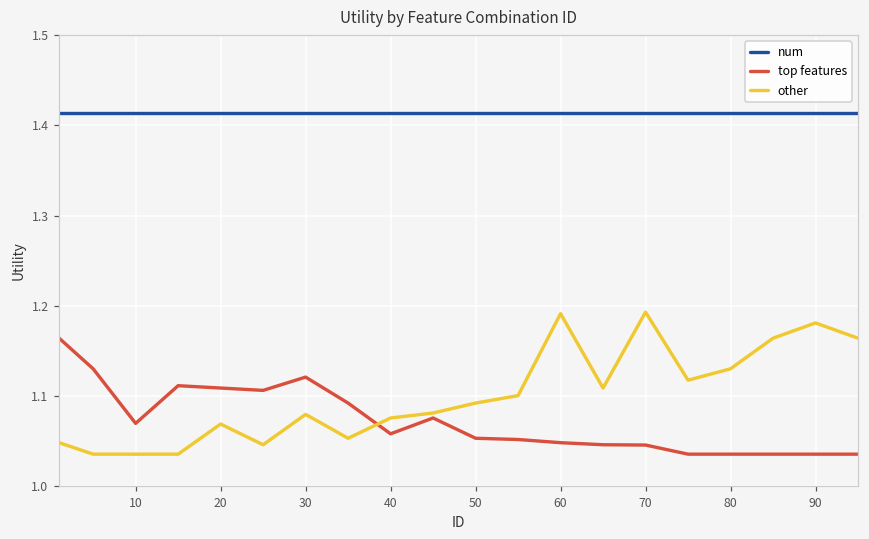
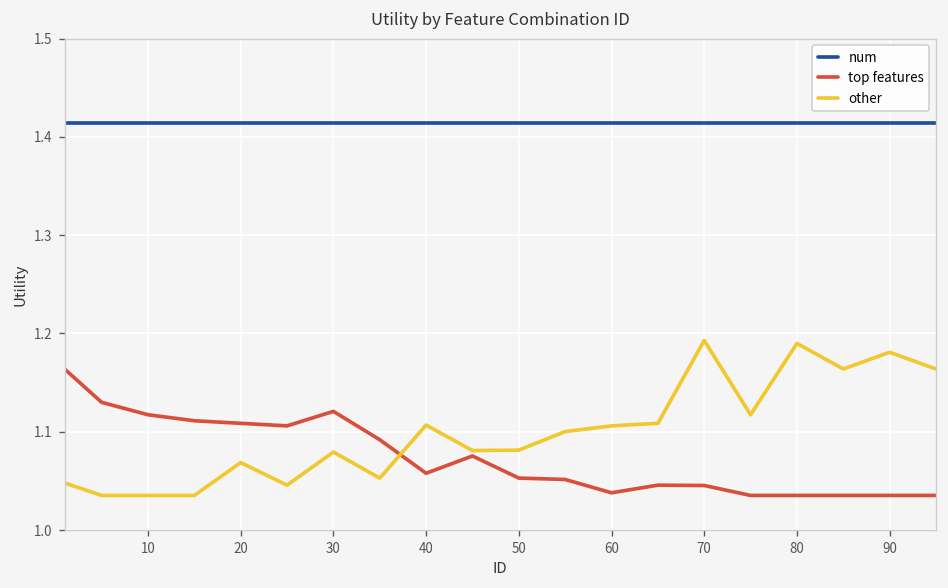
  {
    "num": {
      "10": 1.41,
      "20": 1.41,
      "30": 1.41,
      "40": 1.41,
      "50": 1.41,
      "60": 1.41,
      "70": 1.41,
      "80": 1.41,
      "90": 1.41
    },
    "top features": {
-     "10": 1.07,
+     "10": 1.12,
      "20": 1.11,
      "30": 1.12,
      "40": 1.06,
      "50": 1.05,
-     "60": 1.05,
+     "60": 1.04,
      "70": 1.05,
      "80": 1.04,
      "90": 1.04
    },
    "other": {
      "10": 1.04,
      "20": 1.07,
      "30": 1.08,
-     "40": 1.08,
-     "50": 1.09,
-     "60": 1.19,
+     "40": 1.11,
+     "50": 1.08,
+     "60": 1.11,
      "70": 1.19,
-     "80": 1.13,
+     "80": 1.19,
      "90": 1.18
    }
  }
